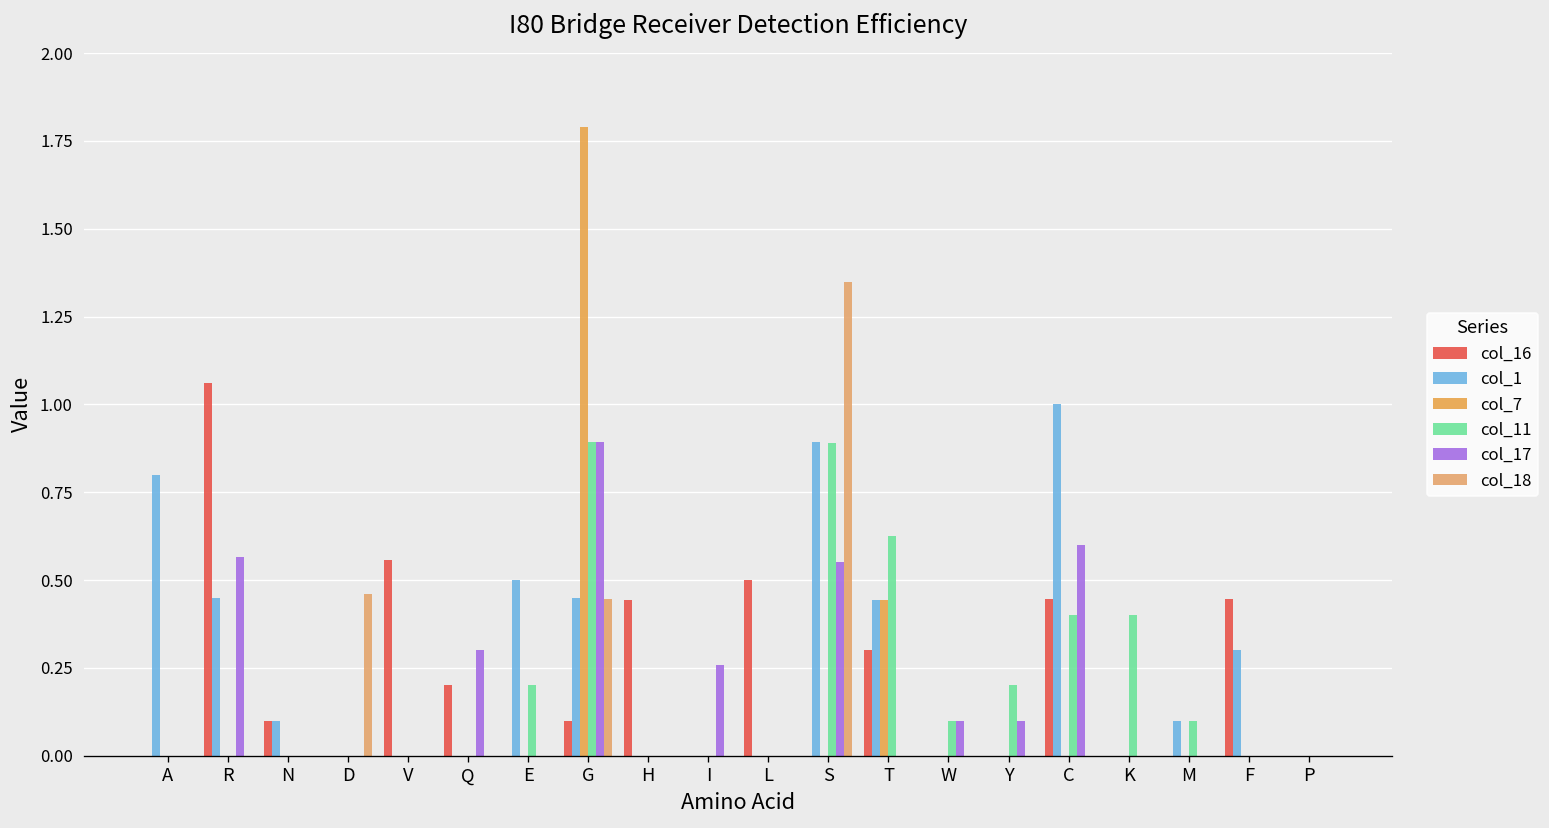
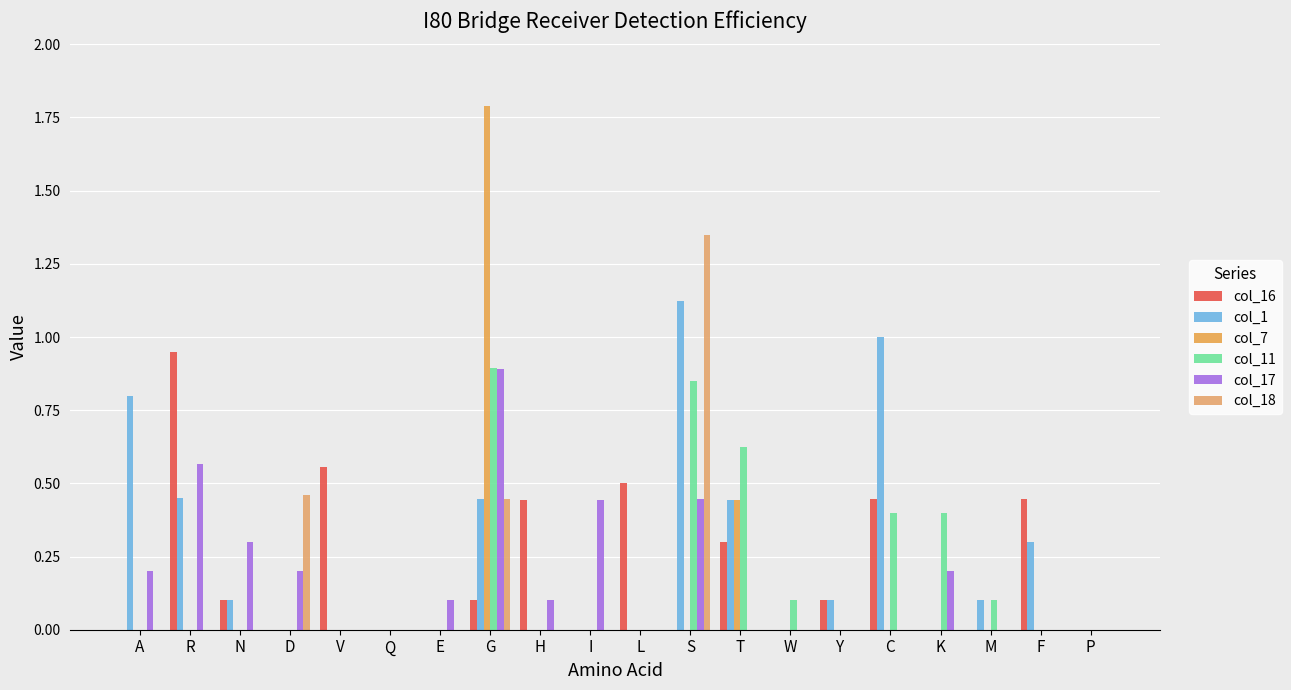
  {
    "col_16": {
      "A": 0.00,
-     "R": 1.06,
+     "R": 0.95,
      "N": 0.10,
      "D": 0.00,
      "V": 0.56,
-     "Q": 0.2,
+     "Q": 0.0,
      "E": 0.00,
      "G": 0.10,
      "H": 0.44,
      "I": 0.00,
      "L": 0.50,
      "S": 0.00,
      "T": 0.30,
      "W": 0.00,
-     "Y": 0.0,
+     "Y": 0.1,
      "C": 0.45,
      "K": 0.00,
      "M": 0.00,
      "F": 0.45,
      "P": 0.00
    },
    "col_1": {
      "A": 0.80,
      "R": 0.45,
      "N": 0.10,
      "D": 0.00,
      "V": 0.00,
      "Q": 0.00,
-     "E": 0.5,
+     "E": 0.0,
      "G": 0.45,
      "H": 0.00,
      "I": 0.00,
      "L": 0.00,
-     "S": 0.89,
+     "S": 1.12,
      "T": 0.44,
      "W": 0.00,
-     "Y": 0.0,
+     "Y": 0.1,
      "C": 1.00,
      "K": 0.00,
      "M": 0.10,
      "F": 0.30,
      "P": 0.00
    },
    "col_11": {
      "A": 0.00,
      "R": 0.00,
      "N": 0.00,
      "D": 0.00,
      "V": 0.00,
      "Q": 0.00,
-     "E": 0.2,
+     "E": 0.0,
      "G": 0.89,
      "H": 0.00,
      "I": 0.00,
      "L": 0.00,
-     "S": 0.89,
+     "S": 0.85,
      "T": 0.62,
      "W": 0.10,
-     "Y": 0.2,
+     "Y": 0.0,
      "C": 0.40,
      "K": 0.40,
      "M": 0.10,
      "F": 0.00,
      "P": 0.00
    },
    "col_17": {
-     "A": 0.0,
+     "A": 0.2,
      "R": 0.57,
-     "N": 0.0,
-     "D": 0.0,
+     "N": 0.3,
+     "D": 0.2,
      "V": 0.00,
-     "Q": 0.3,
-     "E": 0.0,
+     "Q": 0.0,
+     "E": 0.1,
      "G": 0.89,
-     "H": 0.0,
-     "I": 0.26,
+     "H": 0.1,
+     "I": 0.44,
      "L": 0.00,
-     "S": 0.55,
+     "S": 0.44,
      "T": 0.00,
-     "W": 0.1,
-     "Y": 0.1,
-     "C": 0.6,
-     "K": 0.0,
+     "W": 0.0,
+     "Y": 0.0,
+     "C": 0.0,
+     "K": 0.2,
      "M": 0.00,
      "F": 0.00,
      "P": 0.00
    }
  }
